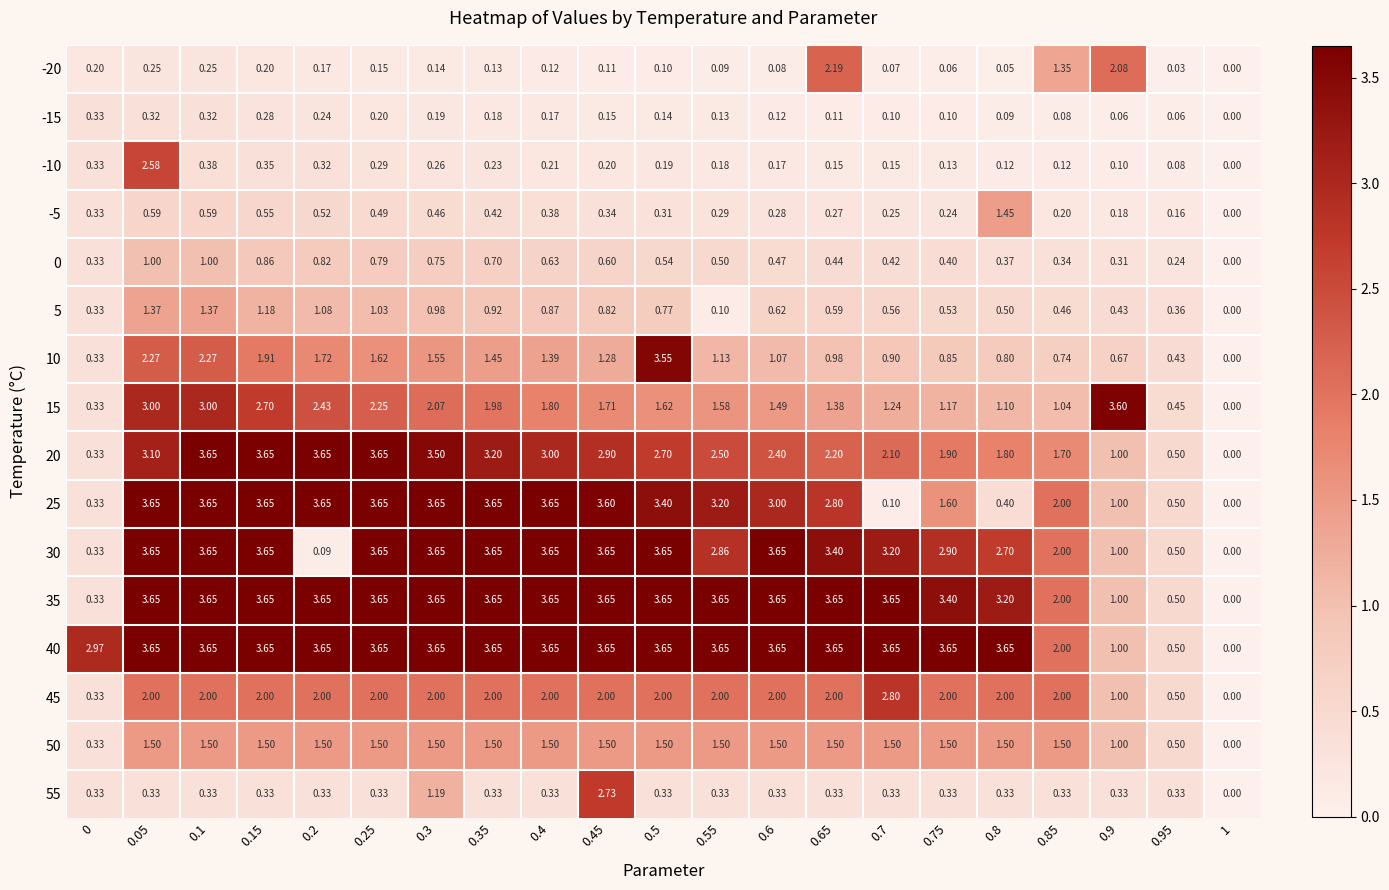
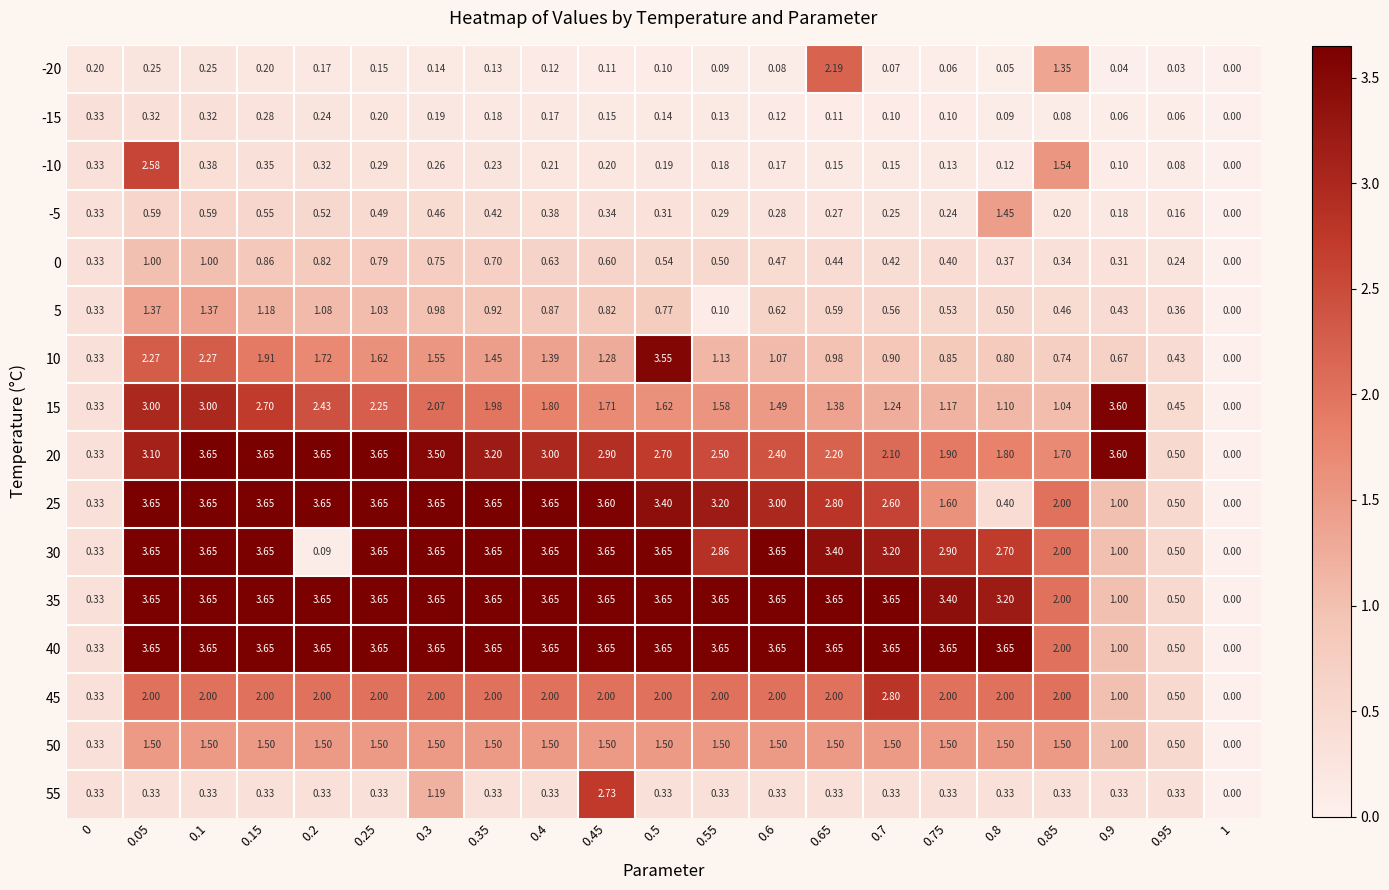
  {
    "-20": {
      "0": 0.20,
      "0.05": 0.25,
      "0.1": 0.25,
      "0.15": 0.20,
      "0.2": 0.17,
      "0.25": 0.15,
      "0.3": 0.14,
      "0.35": 0.13,
      "0.4": 0.12,
      "0.45": 0.11,
      "0.5": 0.10,
      "0.55": 0.09,
      "0.6": 0.08,
      "0.65": 2.19,
      "0.7": 0.07,
      "0.75": 0.06,
      "0.8": 0.05,
      "0.85": 1.35,
-     "0.9": 2.08,
+     "0.9": 0.04,
      "0.95": 0.03,
      "1": 0.00
    },
    "-10": {
      "0": 0.33,
      "0.05": 2.58,
      "0.1": 0.38,
      "0.15": 0.35,
      "0.2": 0.32,
      "0.25": 0.29,
      "0.3": 0.26,
      "0.35": 0.23,
      "0.4": 0.21,
      "0.45": 0.20,
      "0.5": 0.19,
      "0.55": 0.18,
      "0.6": 0.17,
      "0.65": 0.15,
      "0.7": 0.15,
      "0.75": 0.13,
      "0.8": 0.12,
-     "0.85": 0.12,
+     "0.85": 1.54,
      "0.9": 0.10,
      "0.95": 0.08,
      "1": 0.00
    },
    "20": {
      "0": 0.33,
      "0.05": 3.10,
      "0.1": 3.65,
      "0.15": 3.65,
      "0.2": 3.65,
      "0.25": 3.65,
      "0.3": 3.50,
      "0.35": 3.20,
      "0.4": 3.00,
      "0.45": 2.90,
      "0.5": 2.70,
      "0.55": 2.50,
      "0.6": 2.40,
      "0.65": 2.20,
      "0.7": 2.10,
      "0.75": 1.90,
      "0.8": 1.80,
      "0.85": 1.70,
-     "0.9": 1.00,
+     "0.9": 3.60,
      "0.95": 0.50,
      "1": 0.00
    },
    "25": {
      "0": 0.33,
      "0.05": 3.65,
      "0.1": 3.65,
      "0.15": 3.65,
      "0.2": 3.65,
      "0.25": 3.65,
      "0.3": 3.65,
      "0.35": 3.65,
      "0.4": 3.65,
      "0.45": 3.60,
      "0.5": 3.40,
      "0.55": 3.20,
      "0.6": 3.00,
      "0.65": 2.80,
-     "0.7": 0.10,
+     "0.7": 2.60,
      "0.75": 1.60,
      "0.8": 0.40,
      "0.85": 2.00,
      "0.9": 1.00,
      "0.95": 0.50,
      "1": 0.00
    },
    "40": {
-     "0": 2.97,
+     "0": 0.33,
      "0.05": 3.65,
      "0.1": 3.65,
      "0.15": 3.65,
      "0.2": 3.65,
      "0.25": 3.65,
      "0.3": 3.65,
      "0.35": 3.65,
      "0.4": 3.65,
      "0.45": 3.65,
      "0.5": 3.65,
      "0.55": 3.65,
      "0.6": 3.65,
      "0.65": 3.65,
      "0.7": 3.65,
      "0.75": 3.65,
      "0.8": 3.65,
      "0.85": 2.00,
      "0.9": 1.00,
      "0.95": 0.50,
      "1": 0.00
    }
  }
